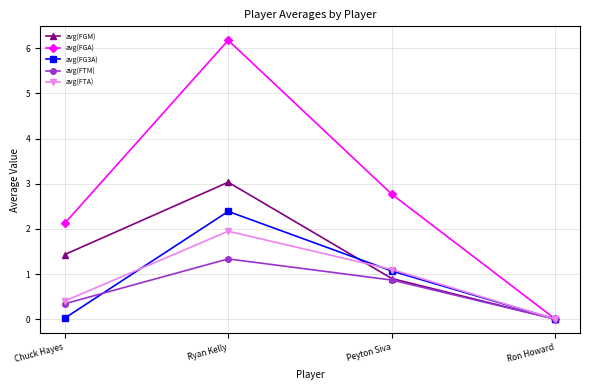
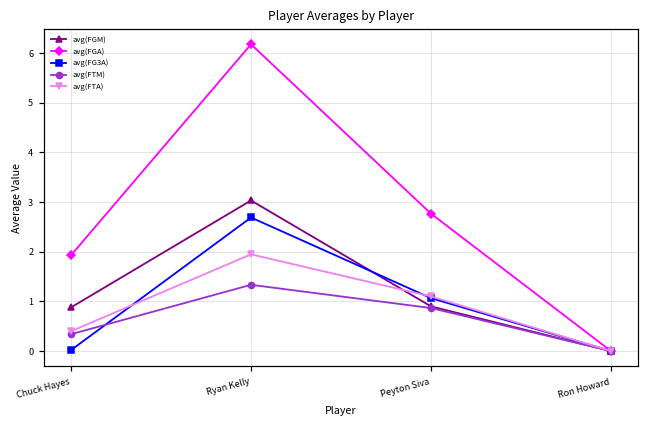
  {
    "avg(FGM)": {
-     "Chuck Hayes": 1.4,
+     "Chuck Hayes": 0.9,
      "Ryan Kelly": 3.0
    },
    "avg(FGA)": {
-     "Chuck Hayes": 2.1,
+     "Chuck Hayes": 1.9,
      "Ryan Kelly": 6.2,
      "Peyton Siva": 2.8
    },
    "avg(FG3A)": {
      "Chuck Hayes": 0.0,
-     "Ryan Kelly": 2.4
+     "Ryan Kelly": 2.7
    },
    "avg(FTM)": {
      "Chuck Hayes": 0.3,
      "Ryan Kelly": 1.3
    },
    "avg(FTA)": {
      "Chuck Hayes": 0.4,
      "Ryan Kelly": 1.9
    }
  }
